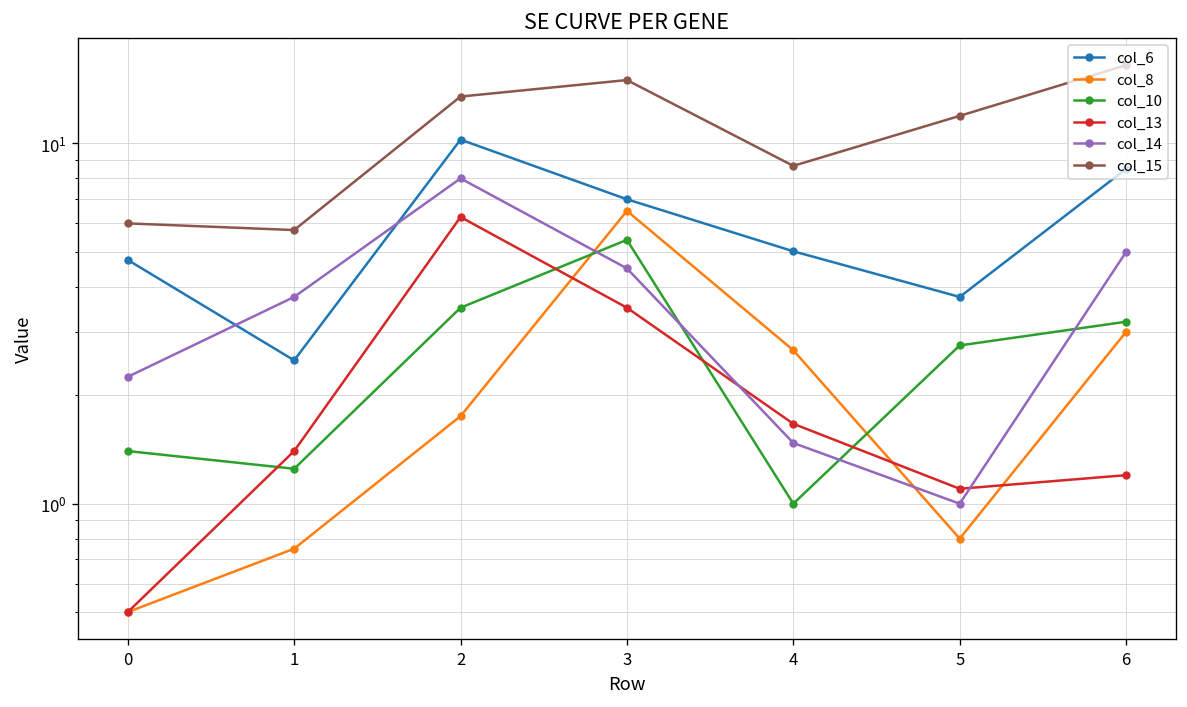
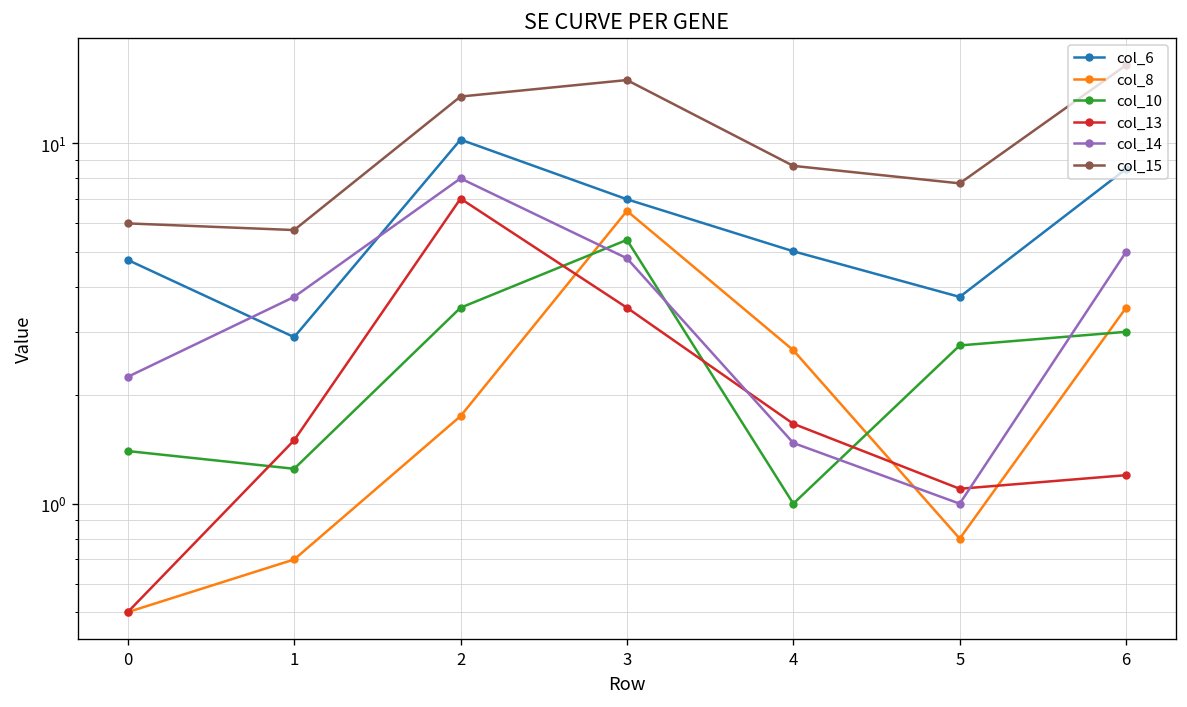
  {
    "col_6": {
      "0": 4.8,
-     "1": 2.5,
+     "1": 2.9,
      "2": 10.3,
      "3": 7.0,
      "4": 5.0,
      "5": 3.8
    },
    "col_8": {
-     "1": 0.75,
+     "1": 0.70,
      "2": 1.8,
      "3": 6.5,
      "4": 2.7,
      "5": 0.80,
-     "6": 3.0
+     "6": 3.5
    },
    "col_10": {
      "0": 1.4,
      "1": 1.25,
      "2": 3.5,
      "3": 5.4,
      "4": 1.0,
      "5": 2.8,
-     "6": 3.2
+     "6": 3.0
    },
    "col_13": {
-     "1": 1.4,
-     "2": 6.3,
+     "1": 1.5,
+     "2": 7.0,
      "3": 3.5,
      "4": 1.7,
      "5": 1.1,
      "6": 1.2
    },
    "col_14": {
      "0": 2.3,
      "1": 3.8,
      "2": 8.0,
-     "3": 4.5,
+     "3": 4.8,
      "4": 1.5,
      "5": 1.0,
      "6": 5.0
    },
    "col_15": {
      "0": 6.0,
      "1": 5.8,
      "2": 14,
      "3": 15,
      "4": 8.7,
-     "5": 11.9
+     "5": 7.8
    }
  }
